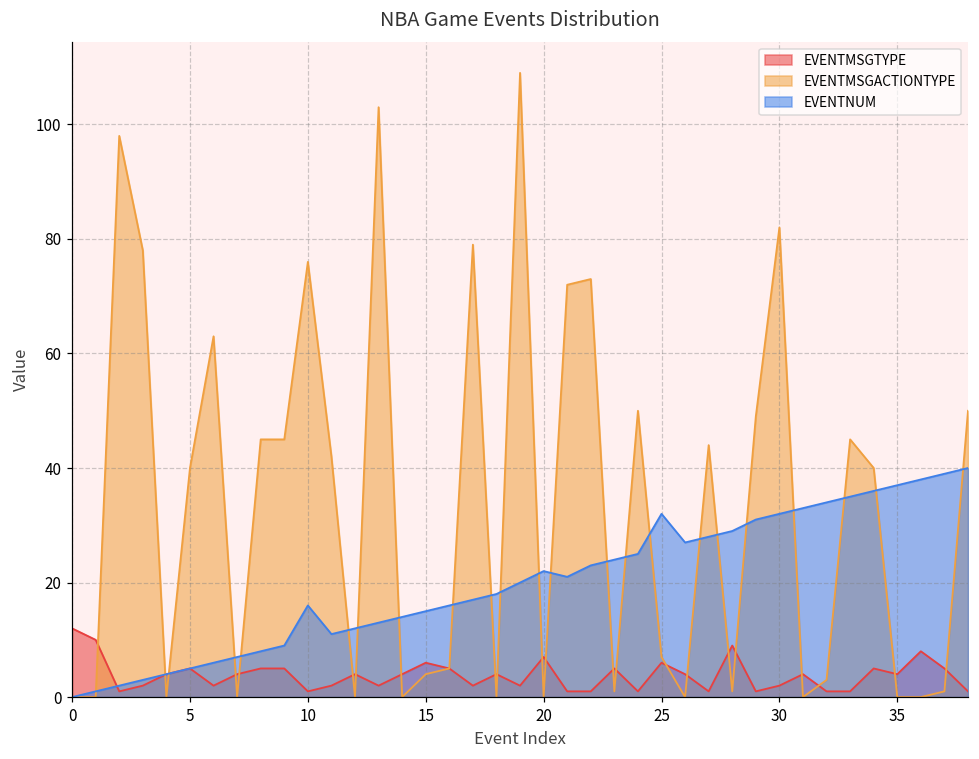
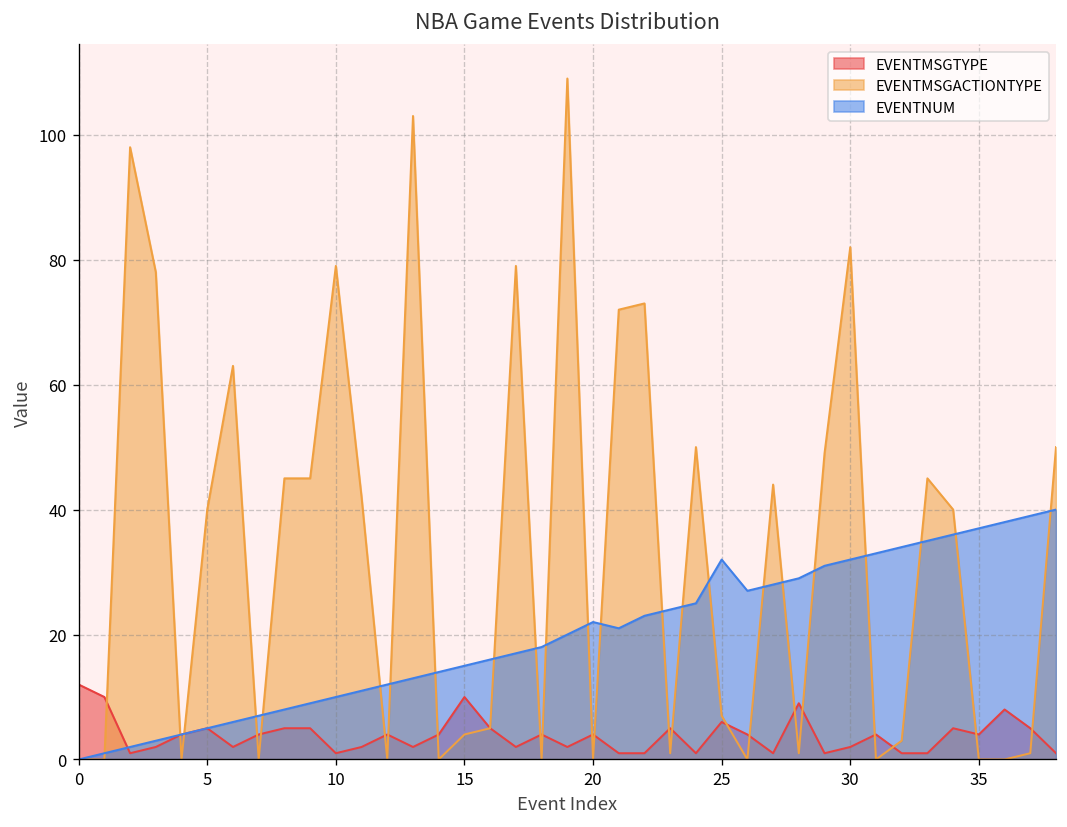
  {
    "EVENTMSGTYPE": {
      "0": 12,
      "10": 1,
-     "15": 6,
-     "20": 7,
+     "15": 10,
+     "20": 4,
      "25": 6,
      "30": 2,
      "35": 4
    },
    "EVENTMSGACTIONTYPE": {
      "5": 40,
-     "10": 76,
+     "10": 79,
      "15": 4,
      "20": 0,
      "25": 7,
      "30": 82,
      "35": 0
    },
    "EVENTNUM": {
-     "10": 16,
+     "10": 10,
      "15": 15,
      "20": 22,
      "25": 32,
      "30": 32,
      "35": 37
    }
  }
